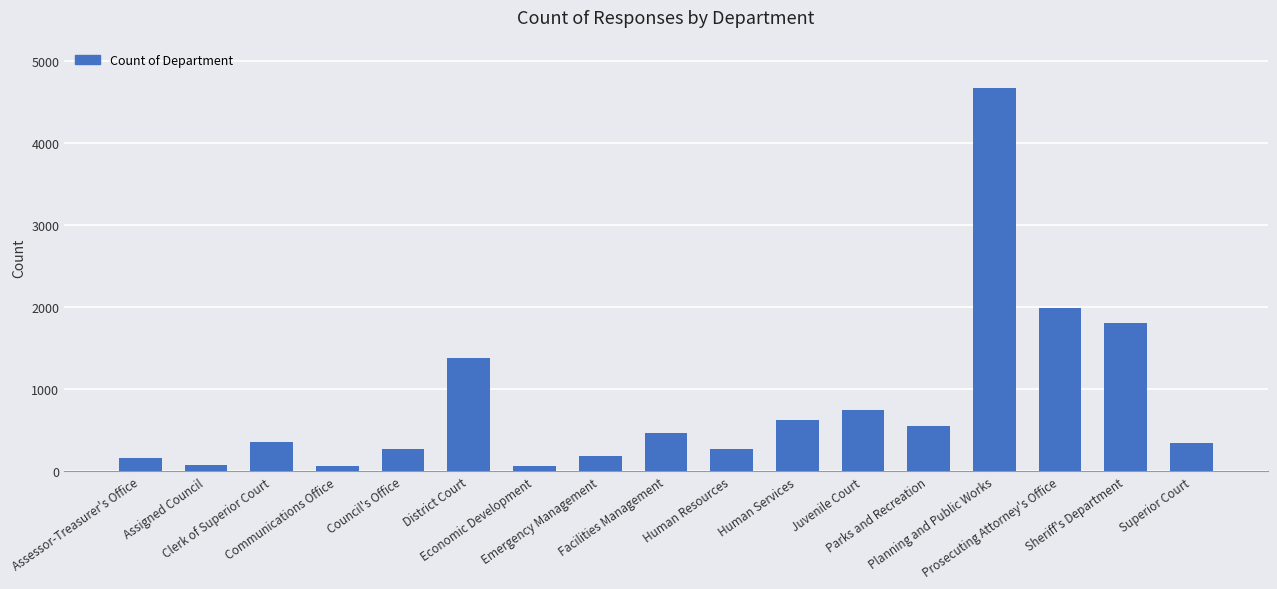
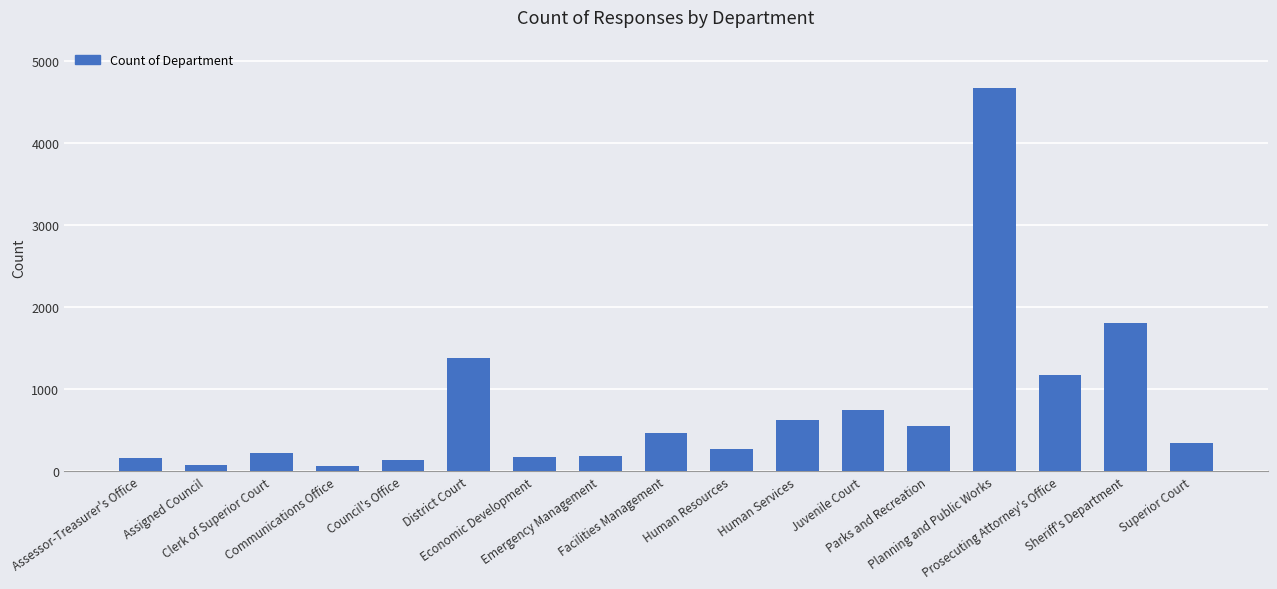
  {
    "Assessor-Treasurer's Office": 200,
    "Assigned Council": 100,
-   "Clerk of Superior Court": 400,
+   "Clerk of Superior Court": 200,
    "Communications Office": 100,
-   "Council's Office": 300,
+   "Council's Office": 100,
    "District Court": 1400,
-   "Economic Development": 100,
+   "Economic Development": 200,
    "Emergency Management": 200,
    "Facilities Management": 500,
    "Human Resources": 300,
    "Human Services": 600,
    "Juvenile Court": 700,
    "Parks and Recreation": 600,
    "Planning and Public Works": 4700,
-   "Prosecuting Attorney's Office": 2000,
+   "Prosecuting Attorney's Office": 1200,
    "Sheriff's Department": 1800,
    "Superior Court": 300
  }
